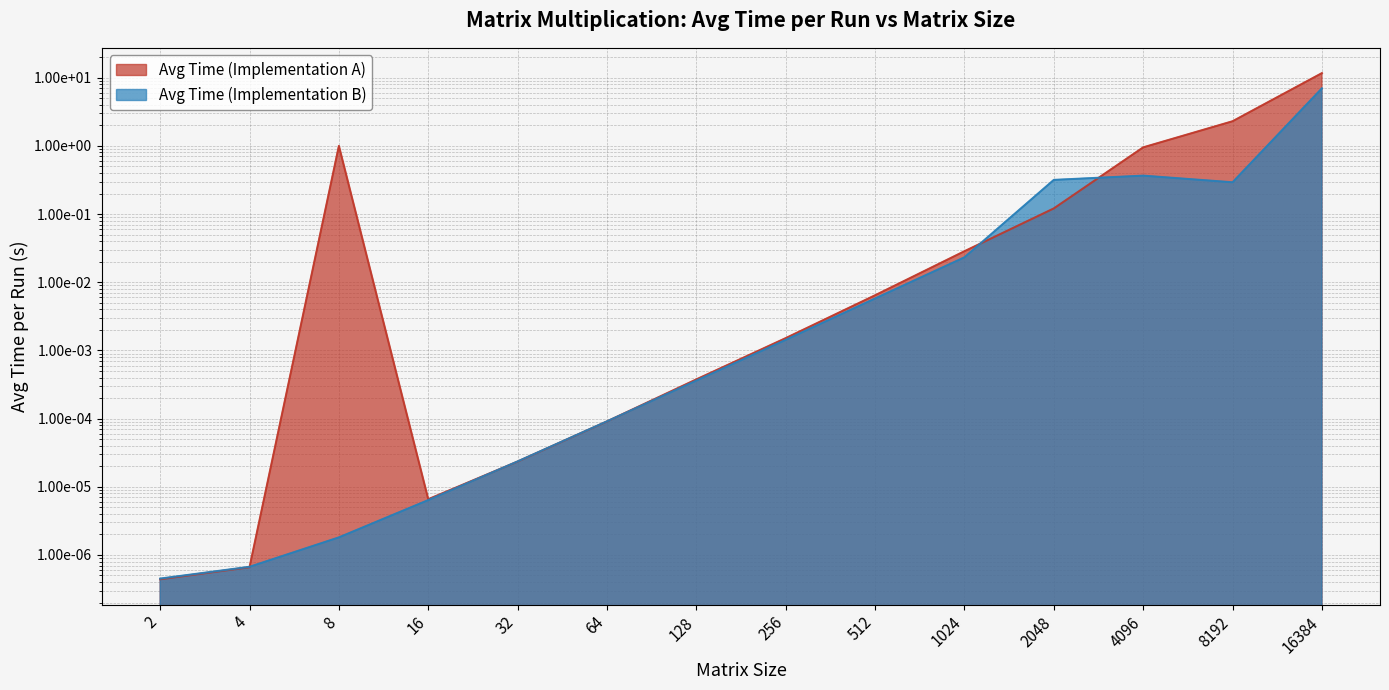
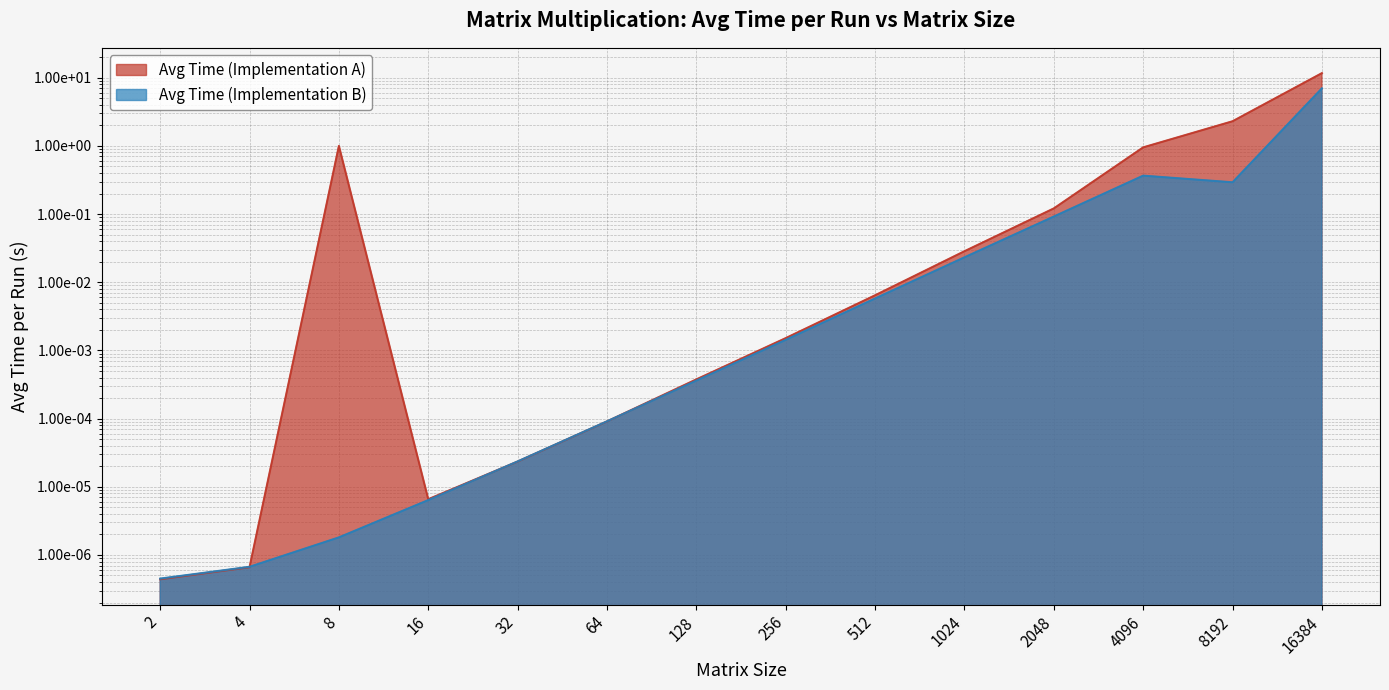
  {
    "Avg Time (Implementation A)": {
      "8": 1.0,
      "512": 0.006,
      "1024": 0.03,
      "2048": 0.12,
      "4096": 1.0,
      "8192": 2.3,
      "16384": 12
    },
    "Avg Time (Implementation B)": {
      "8": 0.0000018,
      "512": 0.006,
      "1024": 0.023,
-     "2048": 0.3,
+     "2048": 0.09,
      "4096": 0.4,
      "8192": 0.29,
      "16384": 7
    }
  }
